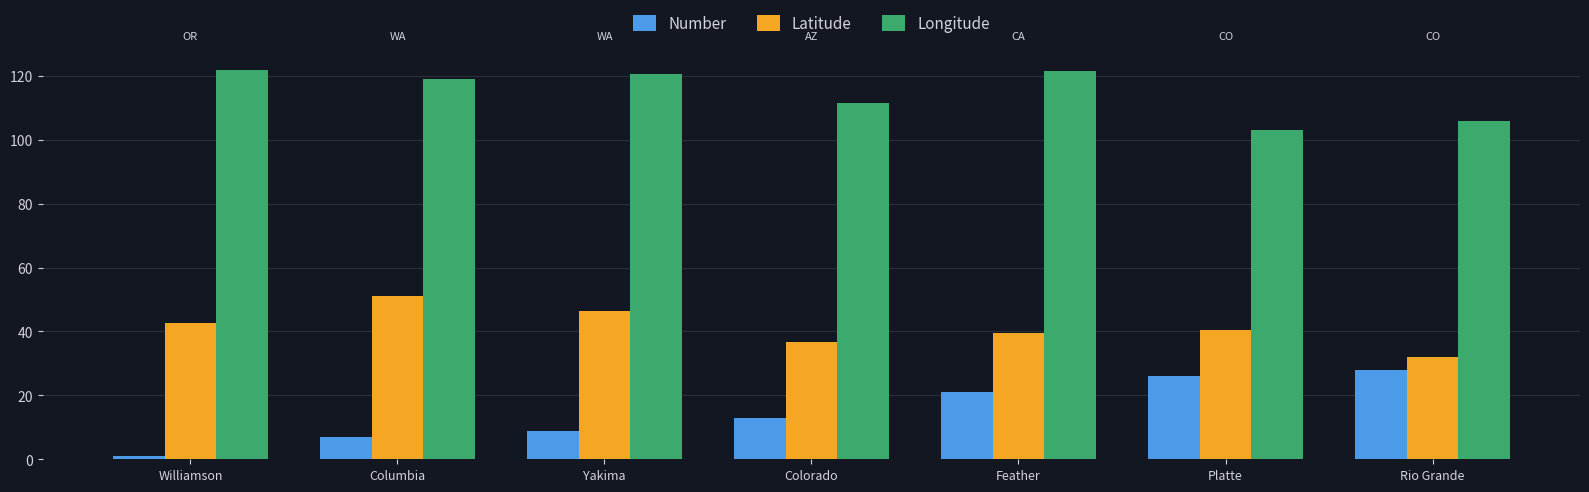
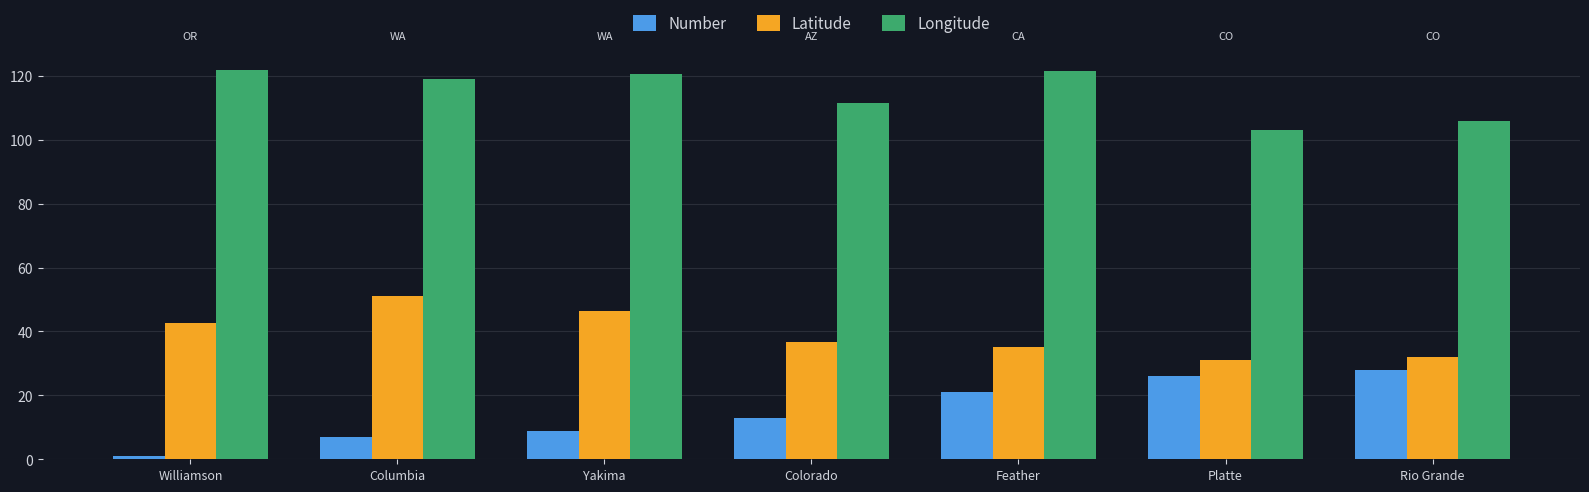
  {
    "Latitude": {
      "Williamson": 43,
      "Columbia": 51,
      "Yakima": 47,
      "Colorado": 37,
-     "Feather": 40,
-     "Platte": 41,
+     "Feather": 35,
+     "Platte": 31,
      "Rio Grande": 32
    }
  }
